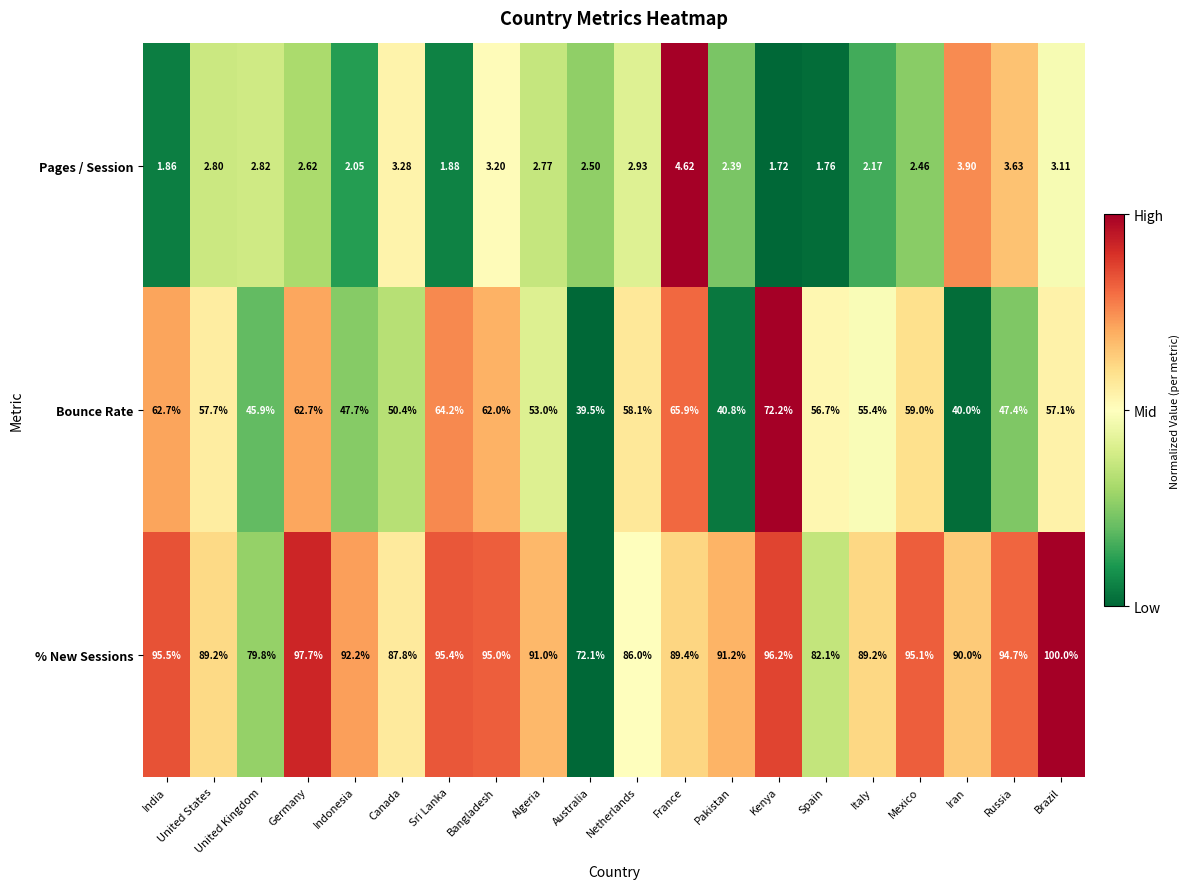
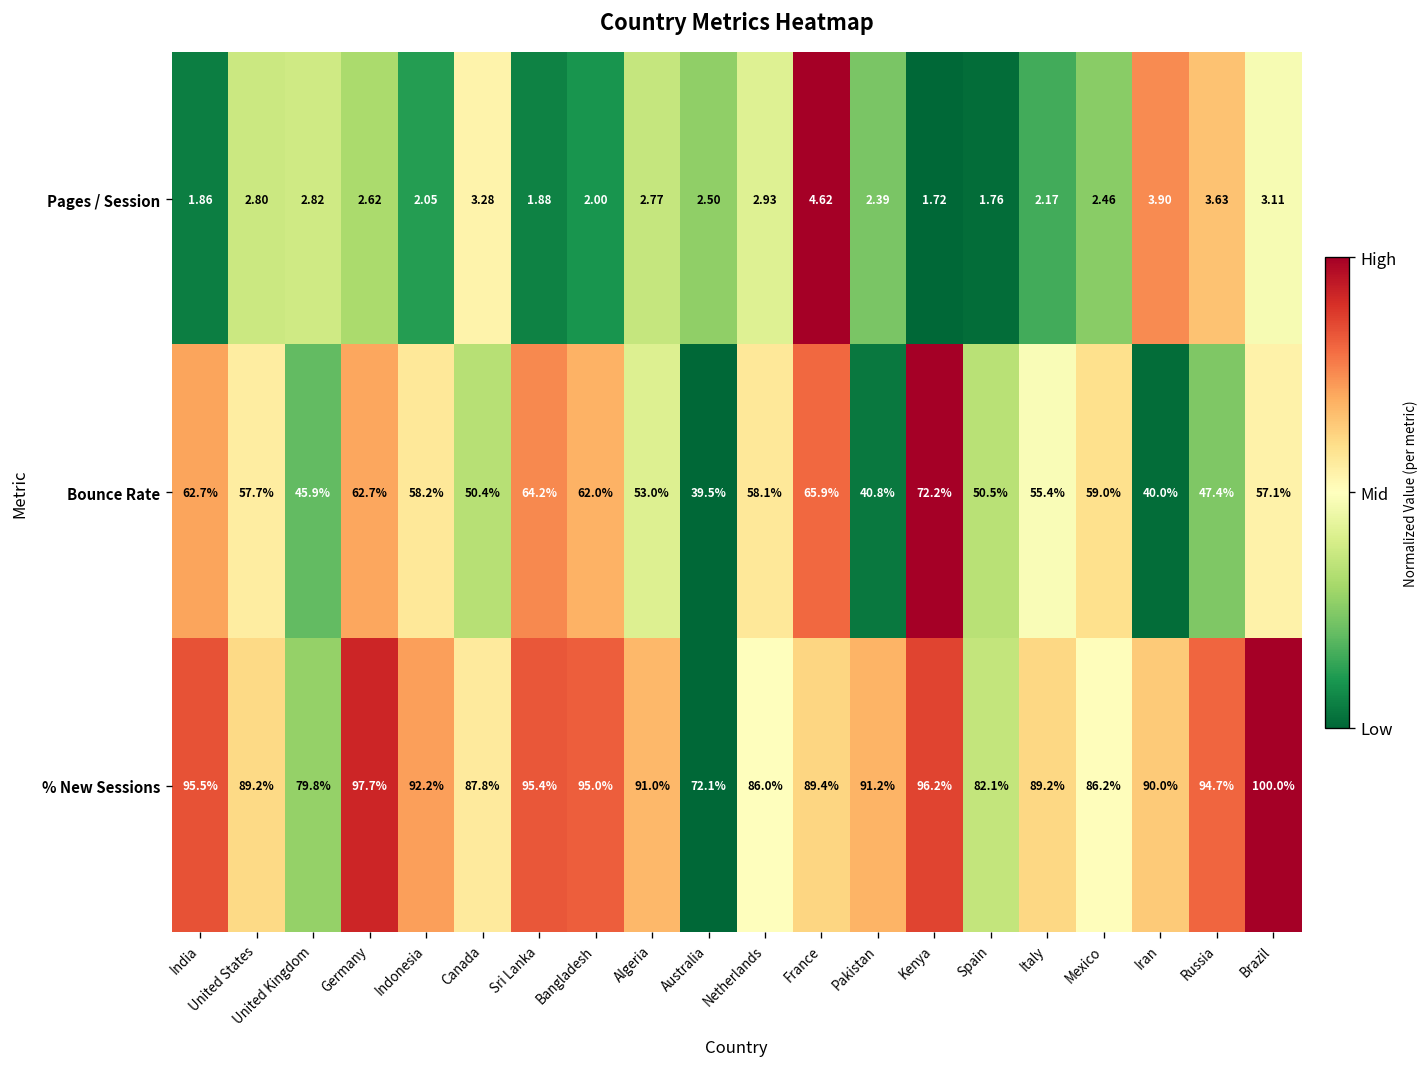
  {
    "Pages / Session": {
      "India": "1.86",
      "United States": "2.80",
      "United Kingdom": "2.82",
      "Germany": "2.62",
      "Indonesia": "2.05",
      "Canada": "3.28",
      "Sri Lanka": "1.88",
-     "Bangladesh": "3.20",
+     "Bangladesh": "2.00",
      "Algeria": "2.77",
      "Australia": "2.50",
      "Netherlands": "2.93",
      "France": "4.62",
      "Pakistan": "2.39",
      "Kenya": "1.72",
      "Spain": "1.76",
      "Italy": "2.17",
      "Mexico": "2.46",
      "Iran": "3.90",
      "Russia": "3.63",
      "Brazil": "3.11"
    },
    "Bounce Rate": {
      "India": "62.7%",
      "United States": "57.7%",
      "United Kingdom": "45.9%",
      "Germany": "62.7%",
-     "Indonesia": "47.7%",
+     "Indonesia": "58.2%",
      "Canada": "50.4%",
      "Sri Lanka": "64.2%",
      "Bangladesh": "62.0%",
      "Algeria": "53.0%",
      "Australia": "39.5%",
      "Netherlands": "58.1%",
      "France": "65.9%",
      "Pakistan": "40.8%",
      "Kenya": "72.2%",
-     "Spain": "56.7%",
+     "Spain": "50.5%",
      "Italy": "55.4%",
      "Mexico": "59.0%",
      "Iran": "40.0%",
      "Russia": "47.4%",
      "Brazil": "57.1%"
    },
    "% New Sessions": {
      "India": "95.5%",
      "United States": "89.2%",
      "United Kingdom": "79.8%",
      "Germany": "97.7%",
      "Indonesia": "92.2%",
      "Canada": "87.8%",
      "Sri Lanka": "95.4%",
      "Bangladesh": "95.0%",
      "Algeria": "91.0%",
      "Australia": "72.1%",
      "Netherlands": "86.0%",
      "France": "89.4%",
      "Pakistan": "91.2%",
      "Kenya": "96.2%",
      "Spain": "82.1%",
      "Italy": "89.2%",
-     "Mexico": "95.1%",
+     "Mexico": "86.2%",
      "Iran": "90.0%",
      "Russia": "94.7%",
      "Brazil": "100.0%"
    }
  }
